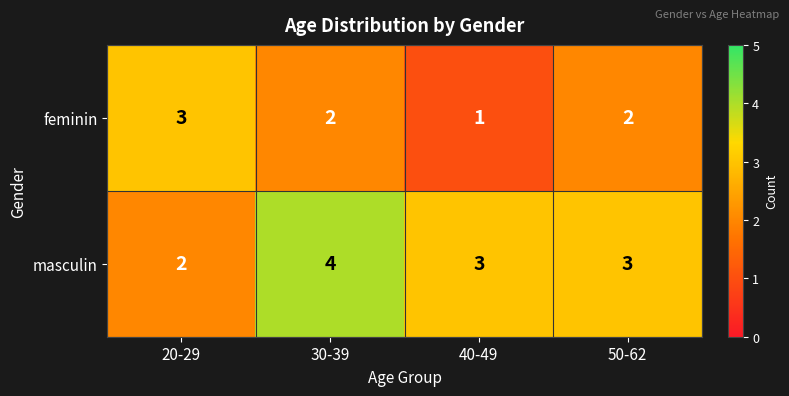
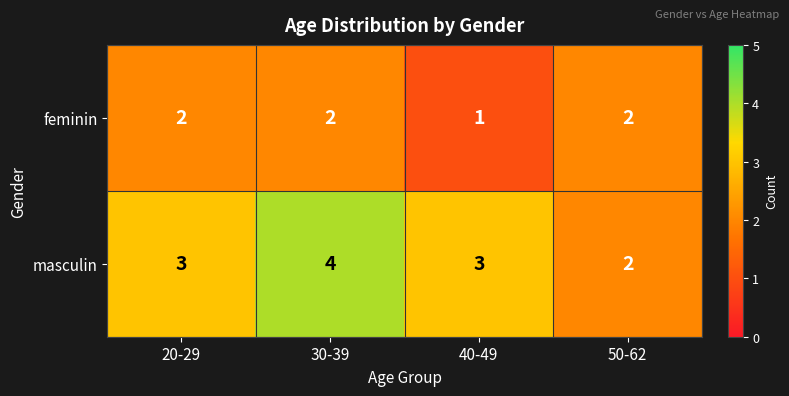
  {
    "feminin": {
-     "20-29": 3,
+     "20-29": 2,
      "30-39": 2,
      "40-49": 1,
      "50-62": 2
    },
    "masculin": {
-     "20-29": 2,
+     "20-29": 3,
      "30-39": 4,
      "40-49": 3,
-     "50-62": 3
+     "50-62": 2
    }
  }
